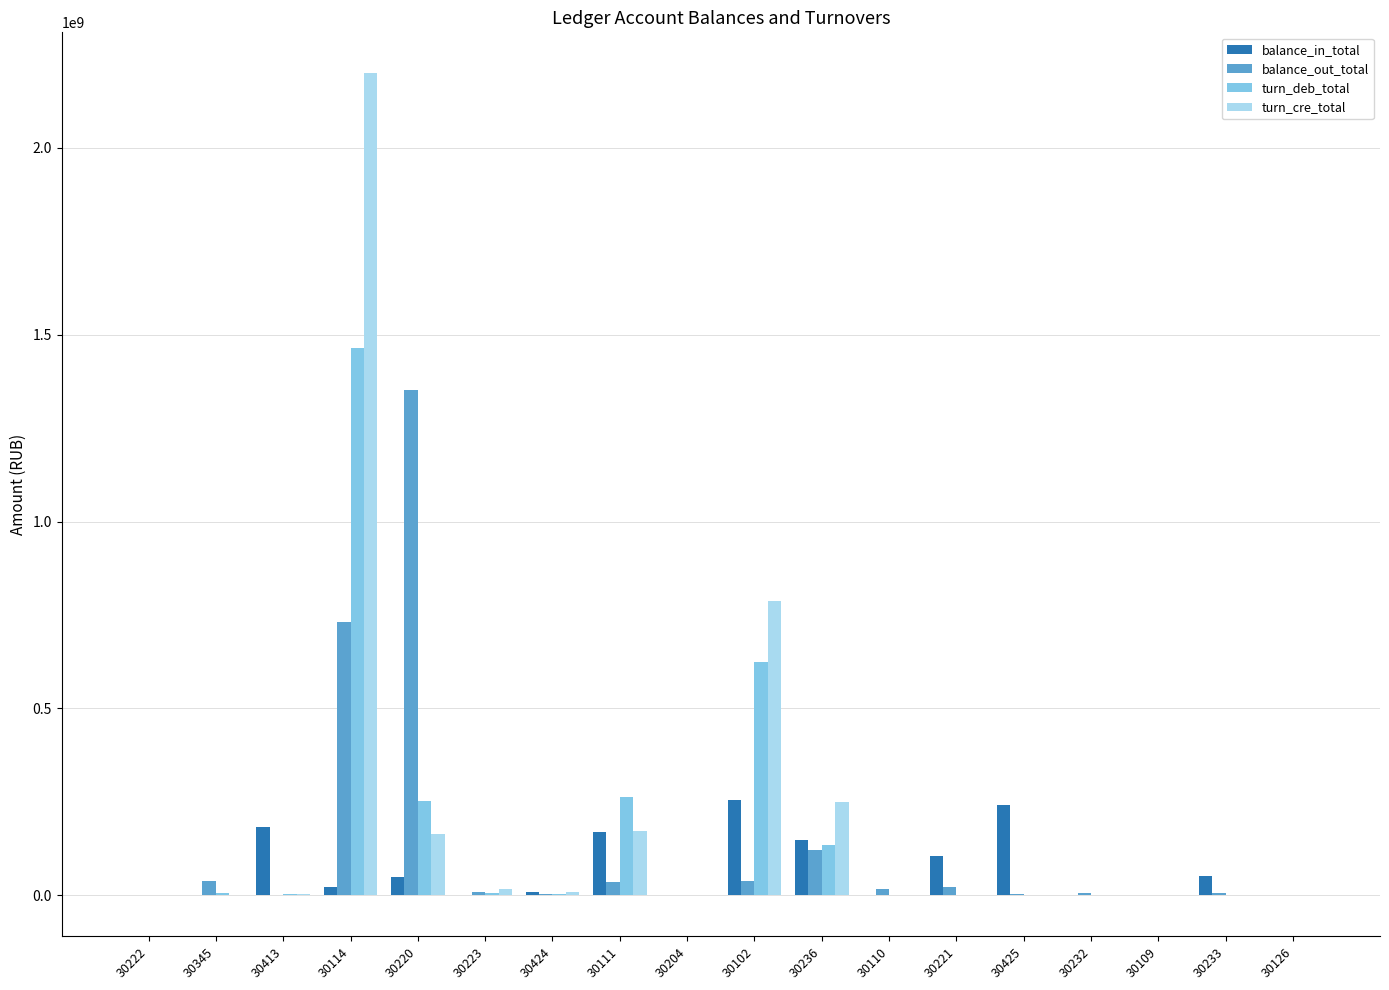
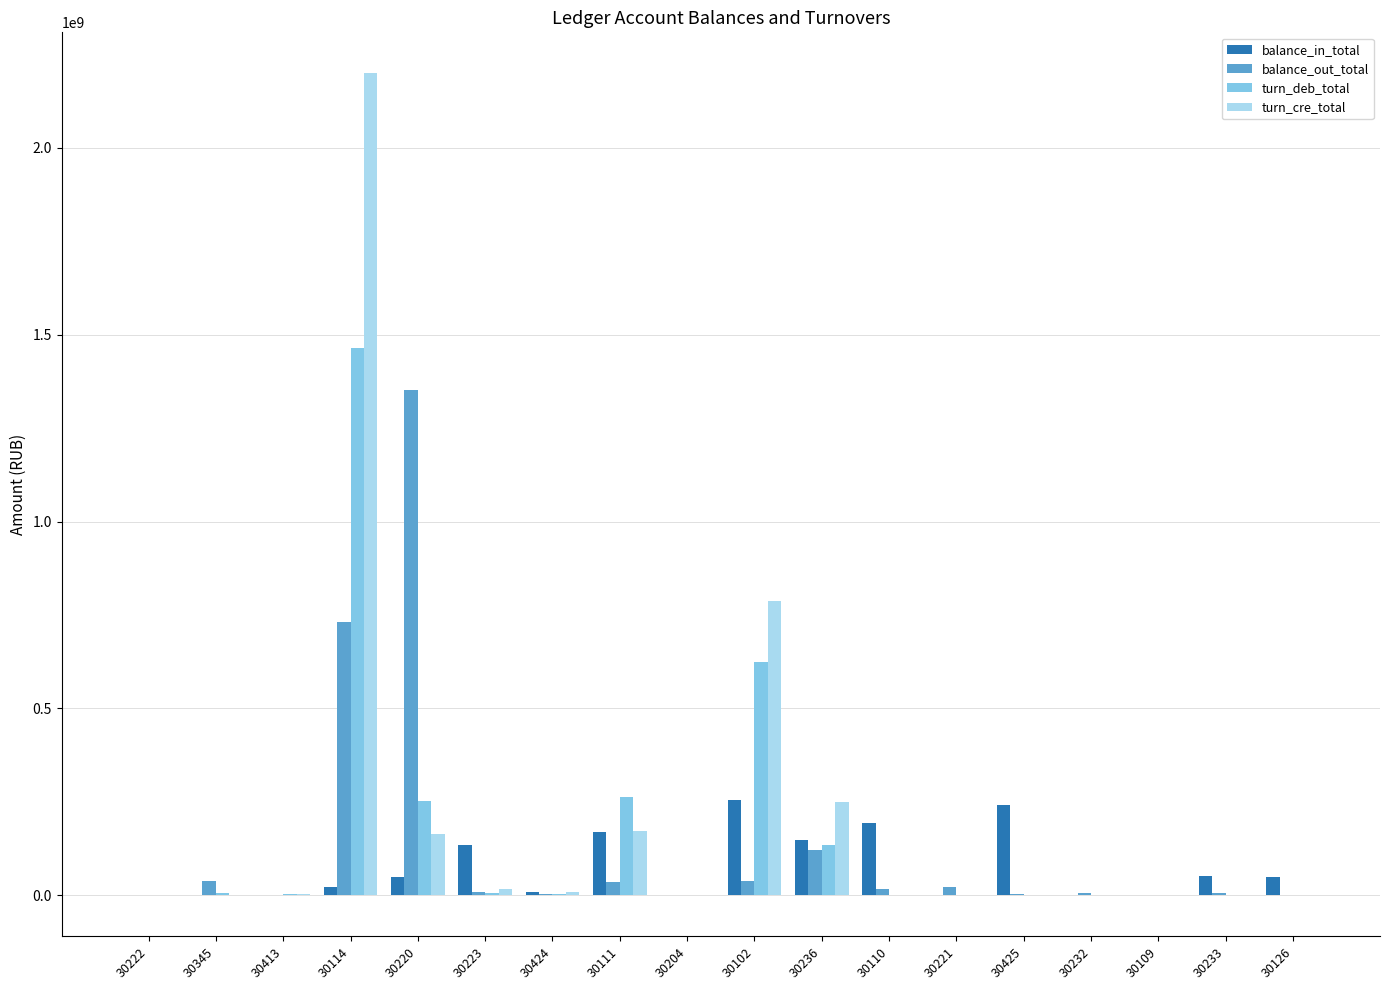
  {
    "balance_in_total": {
-     "30413": 180000000,
+     "30413": 0,
      "30114": 20000000,
      "30220": 50000000,
-     "30223": 0,
+     "30223": 140000000,
      "30424": 10000000,
      "30111": 170000000,
      "30102": 250000000,
      "30236": 150000000,
-     "30110": 0,
-     "30221": 100000000,
+     "30110": 190000000,
+     "30221": 0,
      "30425": 240000000,
      "30233": 50000000,
-     "30126": 0
+     "30126": 50000000
    }
  }
